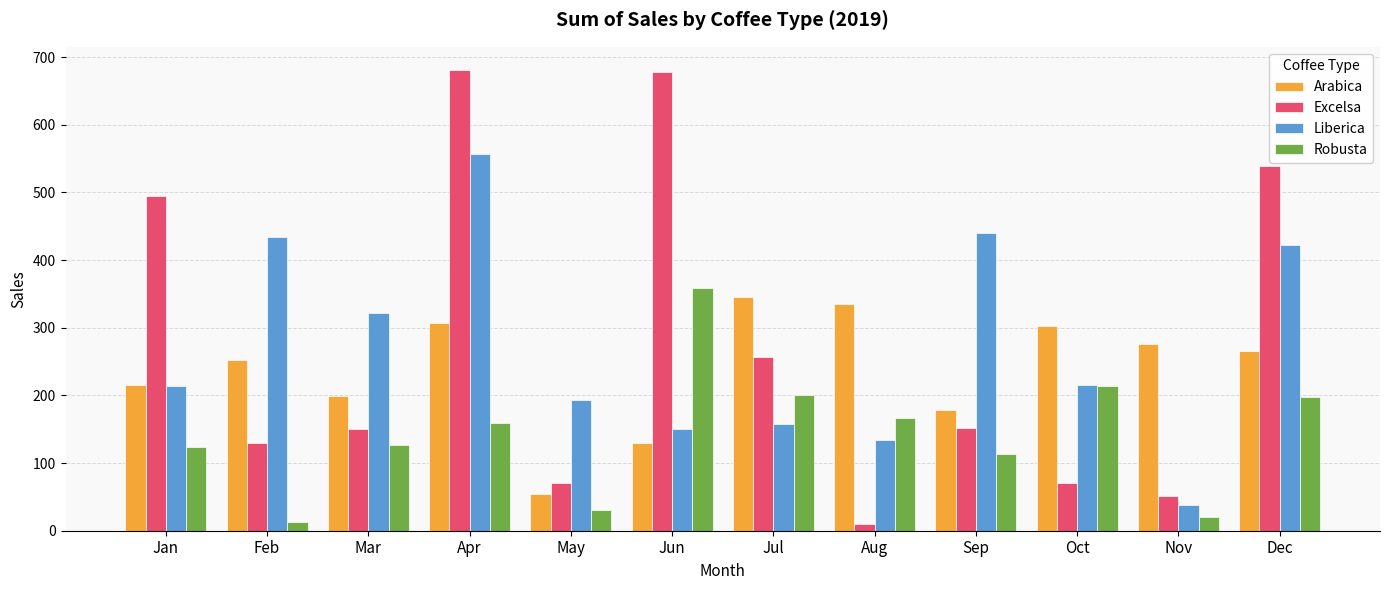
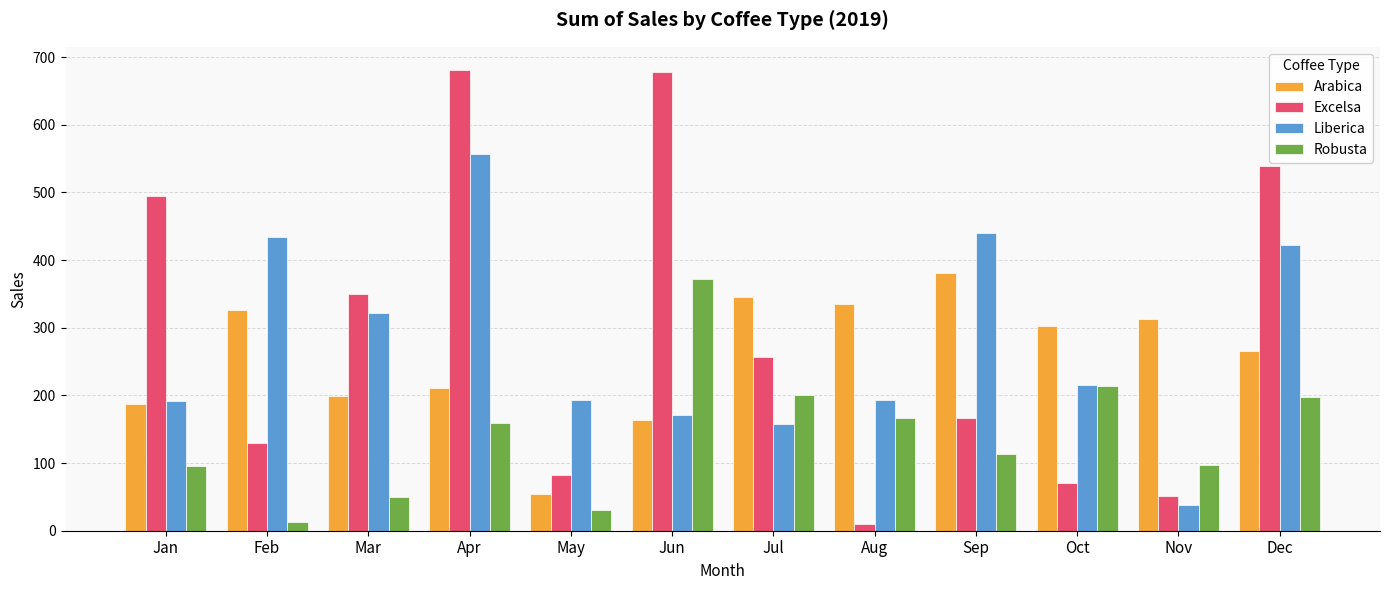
  {
    "Arabica": {
-     "Jan": 220,
-     "Feb": 250,
+     "Jan": 190,
+     "Feb": 330,
      "Mar": 200,
-     "Apr": 310,
+     "Apr": 210,
      "May": 50,
-     "Jun": 130,
+     "Jun": 160,
      "Jul": 350,
      "Aug": 330,
-     "Sep": 180,
+     "Sep": 380,
      "Oct": 300,
-     "Nov": 280,
+     "Nov": 310,
      "Dec": 270
    },
    "Excelsa": {
      "Jan": 490,
      "Feb": 130,
-     "Mar": 150,
+     "Mar": 350,
      "Apr": 680,
-     "May": 70,
+     "May": 80,
      "Jun": 680,
      "Jul": 260,
      "Aug": 10,
-     "Sep": 150,
+     "Sep": 170,
      "Oct": 70,
      "Nov": 50,
      "Dec": 540
    },
    "Liberica": {
-     "Jan": 210,
+     "Jan": 190,
      "Feb": 430,
      "Mar": 320,
      "Apr": 560,
      "May": 190,
-     "Jun": 150,
+     "Jun": 170,
      "Jul": 160,
-     "Aug": 130,
+     "Aug": 190,
      "Sep": 440,
      "Oct": 220,
      "Nov": 40,
      "Dec": 420
    },
    "Robusta": {
-     "Jan": 120,
+     "Jan": 100,
      "Feb": 10,
-     "Mar": 130,
+     "Mar": 50,
      "Apr": 160,
      "May": 30,
-     "Jun": 360,
+     "Jun": 370,
      "Jul": 200,
      "Aug": 170,
      "Sep": 110,
      "Oct": 210,
-     "Nov": 20,
+     "Nov": 100,
      "Dec": 200
    }
  }
